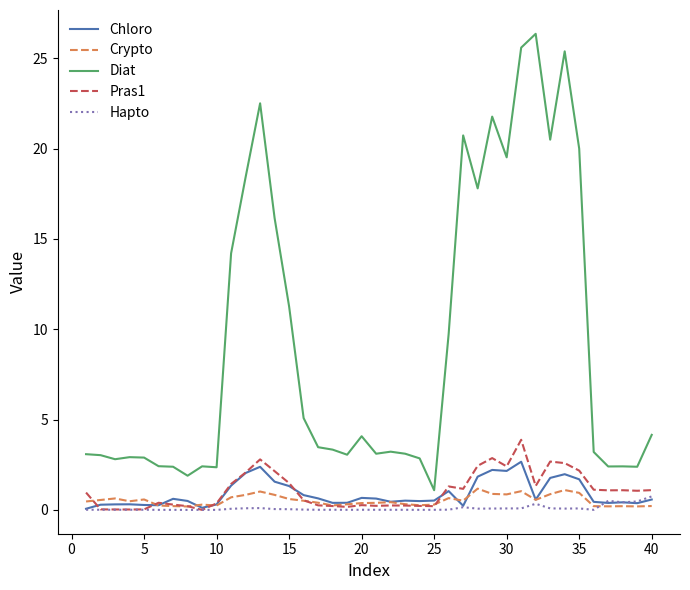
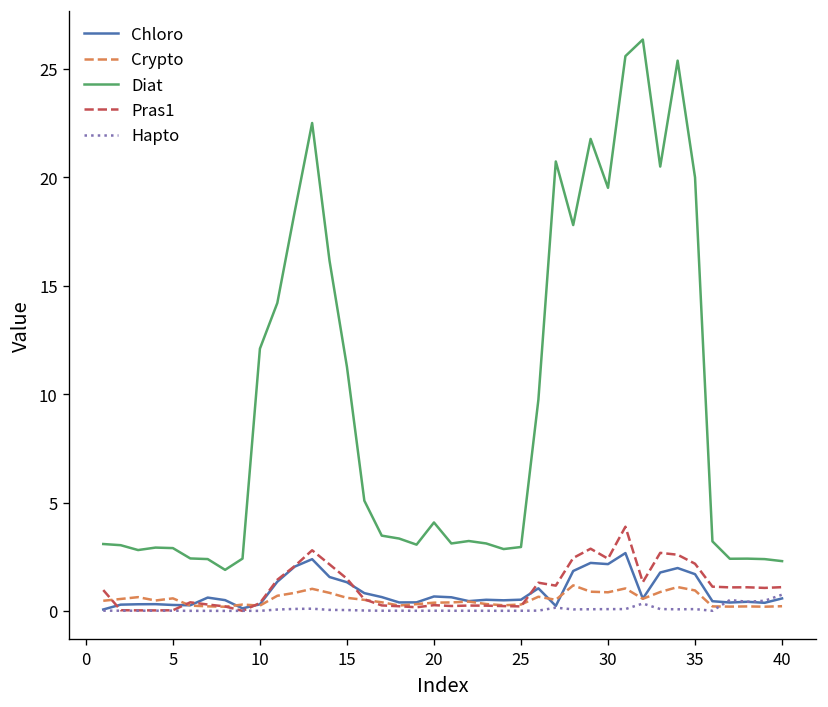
  {
    "Diat": {
      "5": 2.9,
-     "10": 2.4,
+     "10": 12.1,
      "15": 11.3,
      "20": 4.1,
-     "25": 1.1,
+     "25": 2.9,
      "30": 19.5,
      "35": 20.0,
-     "40": 4.2
+     "40": 2.3
    }
  }
